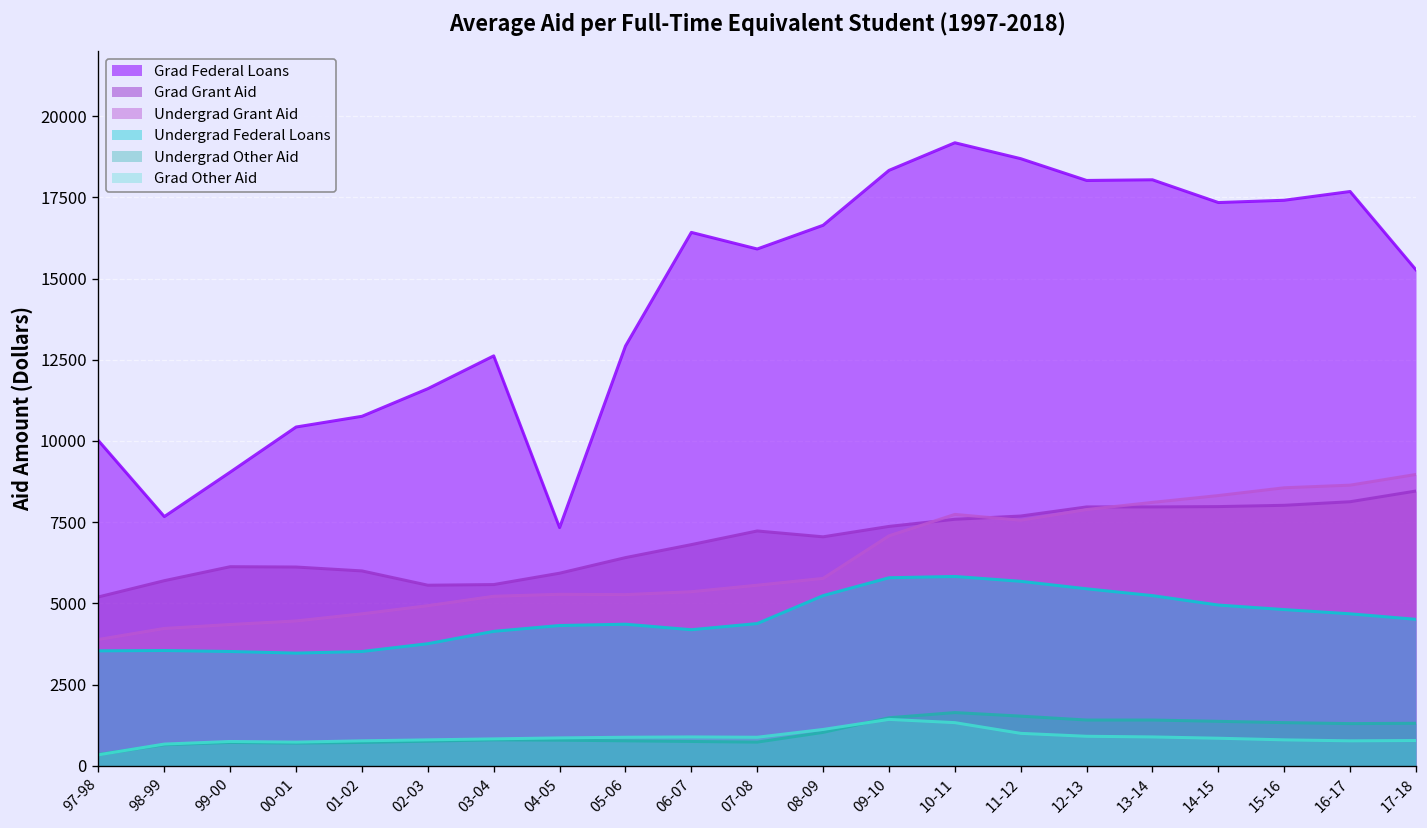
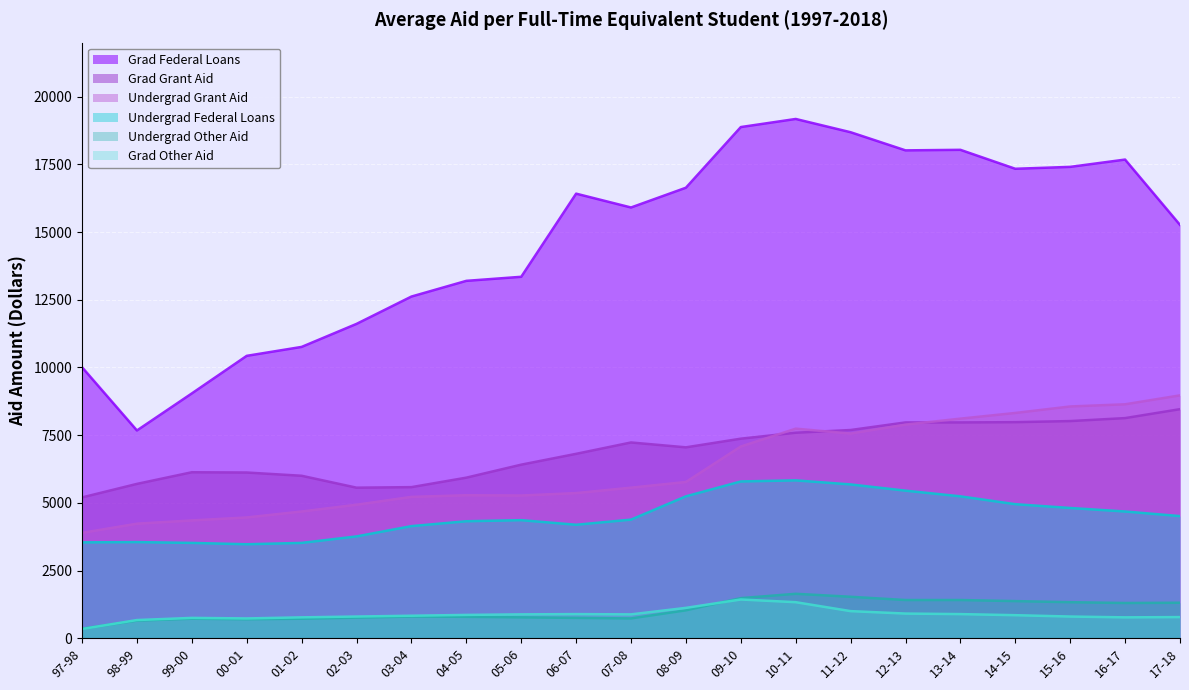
  {
    "Grad Federal Loans": {
      "97-98": 10000,
      "98-99": 7700,
      "99-00": 9000,
      "00-01": 10400,
      "01-02": 10800,
      "02-03": 11600,
      "03-04": 12600,
-     "04-05": 7300,
-     "05-06": 12900,
+     "04-05": 13200,
+     "05-06": 13400,
      "06-07": 16400,
      "07-08": 15900,
      "08-09": 16600,
-     "09-10": 18300,
+     "09-10": 18900,
      "10-11": 19200,
      "11-12": 18700,
      "12-13": 18000,
      "13-14": 18000,
      "14-15": 17300,
      "15-16": 17400,
      "16-17": 17700,
      "17-18": 15300
    }
  }
